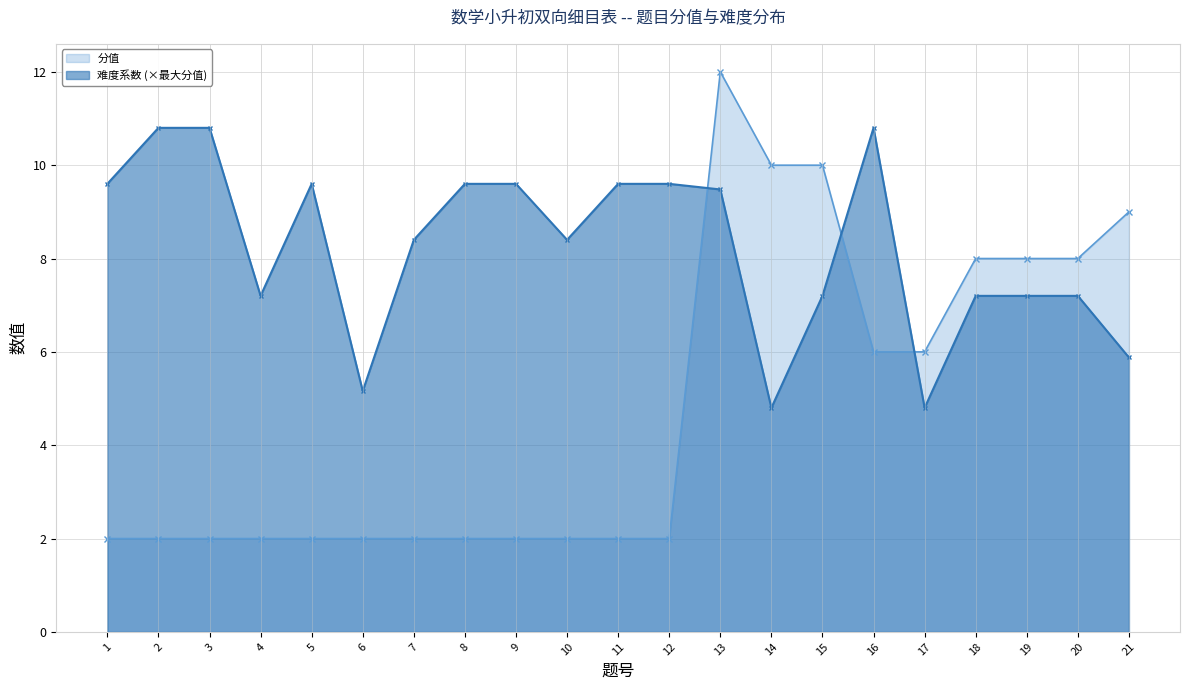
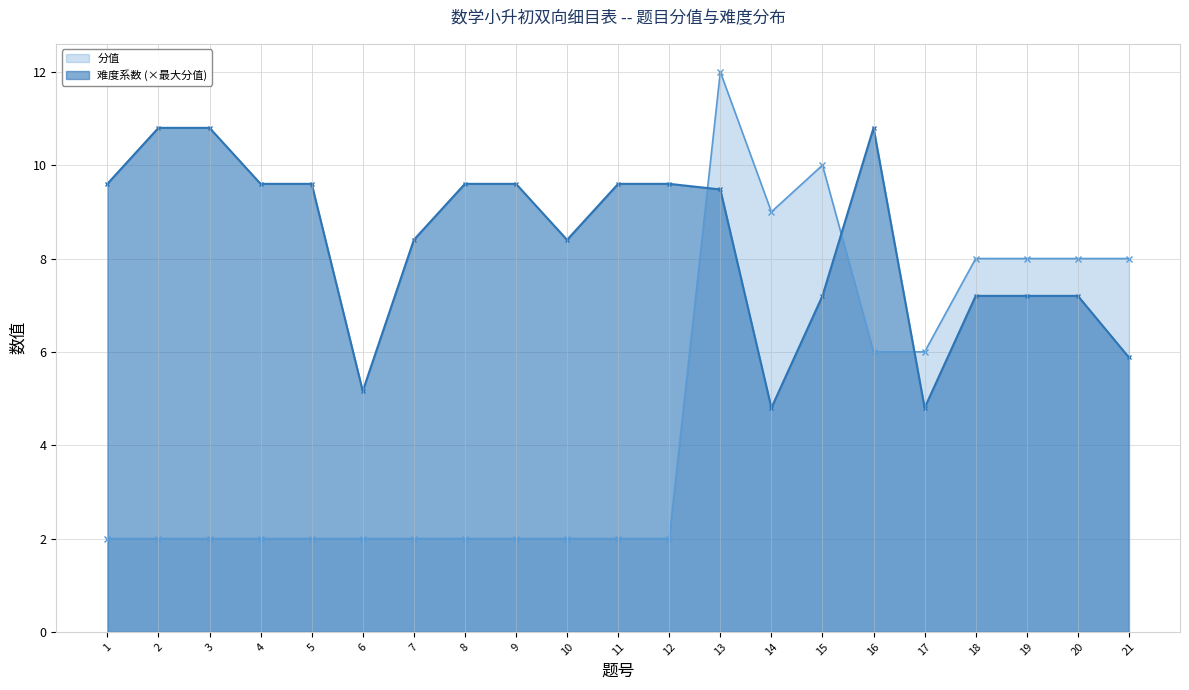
  {
    "分值": {
      "1": 2,
      "2": 2,
      "3": 2,
      "4": 2,
      "5": 2,
      "6": 2,
      "7": 2,
      "8": 2,
      "9": 2,
      "10": 2,
      "11": 2,
      "12": 2,
      "13": 12,
-     "14": 10,
+     "14": 9,
      "15": 10,
      "16": 6,
      "17": 6,
      "18": 8,
      "19": 8,
      "20": 8,
-     "21": 9
+     "21": 8
    },
    "难度系数 (×最大分值)": {
      "1": 9.6,
      "2": 10.8,
      "3": 10.8,
-     "4": 7.2,
+     "4": 9.6,
      "5": 9.6,
      "6": 5.2,
      "7": 8.4,
      "8": 9.6,
      "9": 9.6,
      "10": 8.4,
      "11": 9.6,
      "12": 9.6,
      "13": 9.5,
      "14": 4.8,
      "15": 7.2,
      "16": 10.8,
      "17": 4.8,
      "18": 7.2,
      "19": 7.2,
      "20": 7.2,
      "21": 5.9
    }
  }
